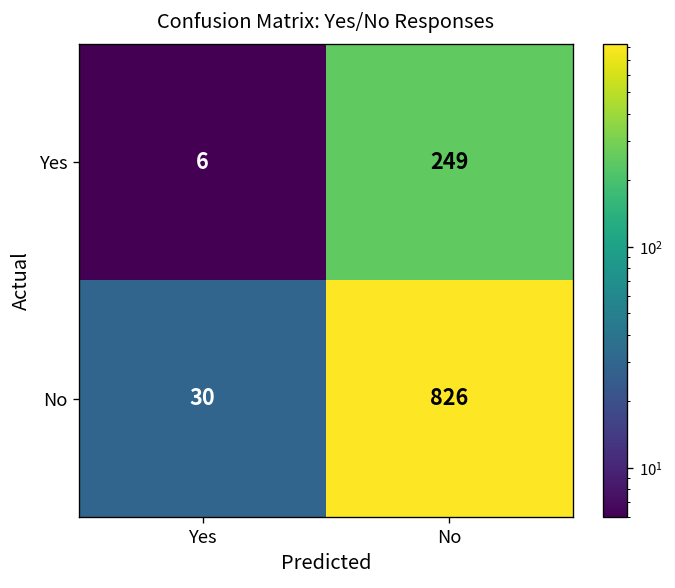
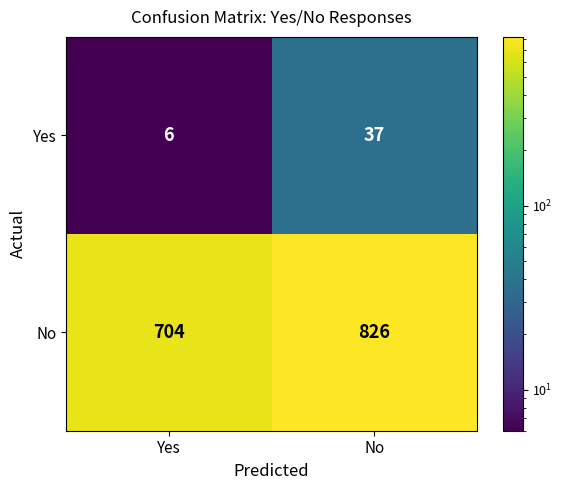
  {
    "Yes": {
      "Yes": 6,
-     "No": 249
+     "No": 37
    },
    "No": {
-     "Yes": 30,
+     "Yes": 704,
      "No": 826
    }
  }
